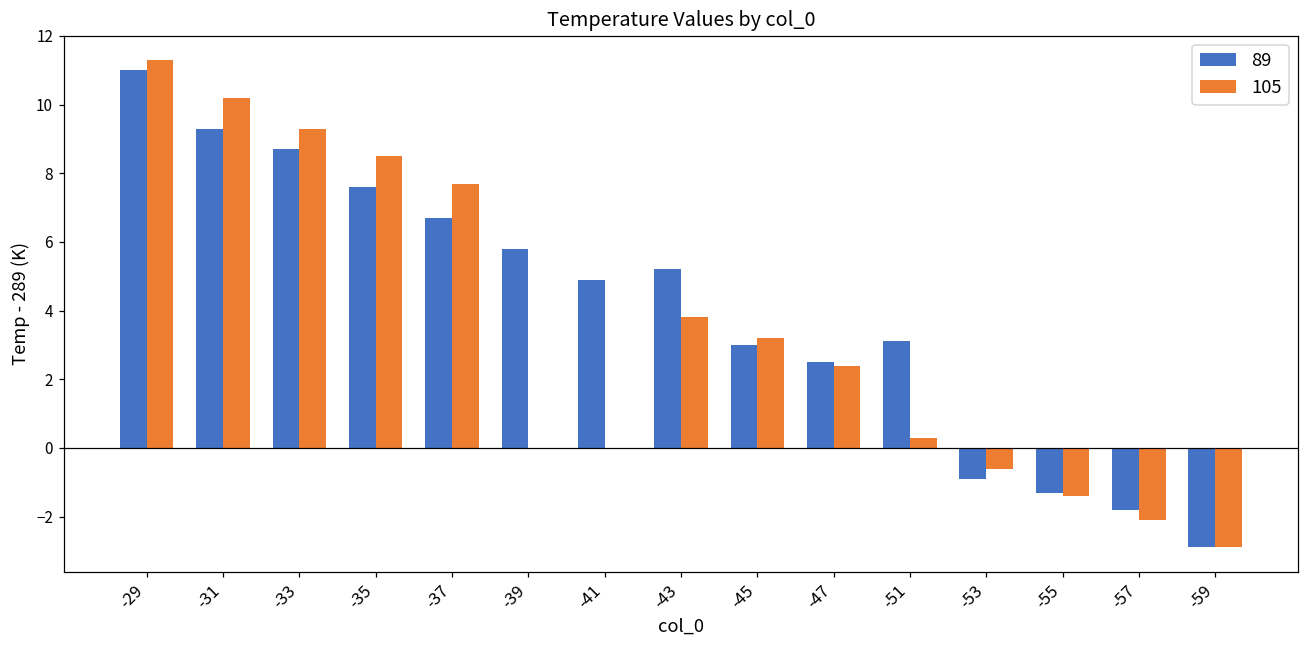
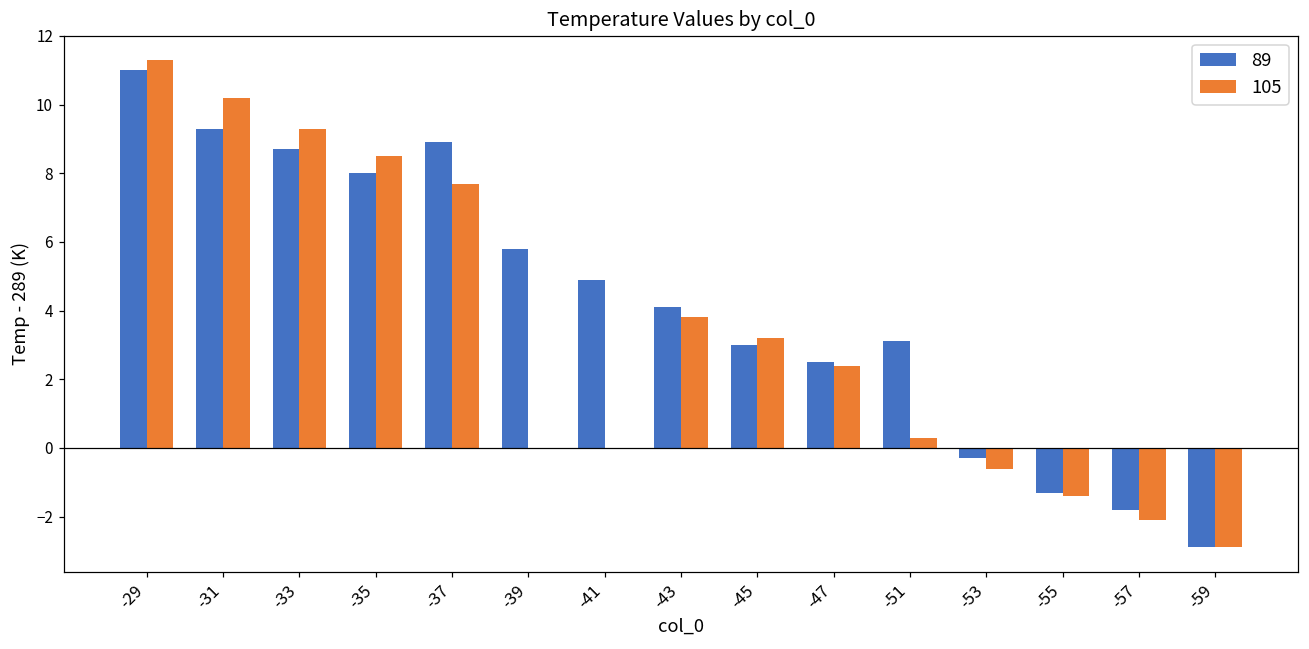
  {
    "89": {
      "-29": 11.0,
      "-31": 9.3,
      "-33": 8.7,
-     "-35": 7.6,
-     "-37": 6.7,
+     "-35": 8.0,
+     "-37": 8.9,
      "-39": 5.8,
      "-41": 4.9,
-     "-43": 5.2,
+     "-43": 4.1,
      "-45": 3.0,
      "-47": 2.5,
      "-51": 3.1,
-     "-53": -0.9,
+     "-53": -0.3,
      "-55": -1.3,
      "-57": -1.8,
      "-59": -2.9
    },
    "105": {
      "-29": 11.3,
      "-31": 10.2,
      "-33": 9.3,
      "-35": 8.5,
      "-37": 7.7,
      "-39": 0.0,
      "-41": 0.0,
      "-43": 3.8,
      "-45": 3.2,
      "-47": 2.4,
      "-51": 0.3,
      "-53": -0.6,
      "-55": -1.4,
      "-57": -2.1,
      "-59": -2.9
    }
  }
